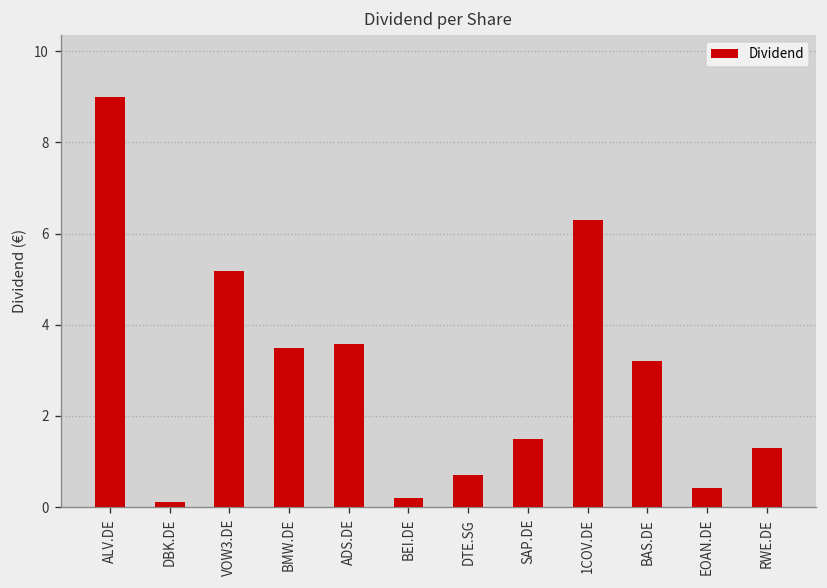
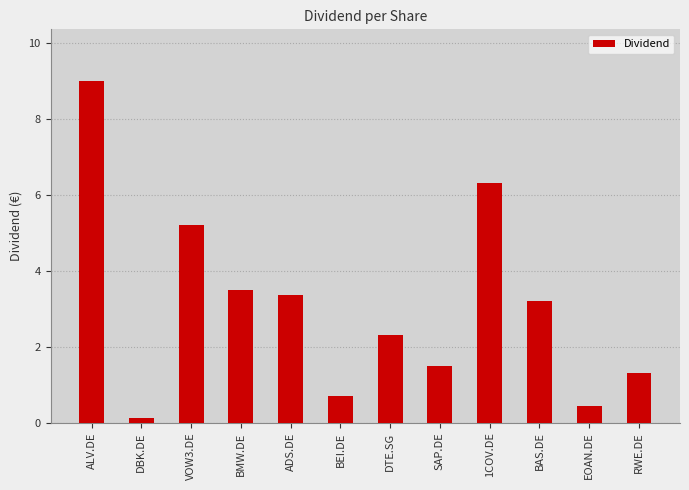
  {
    "ALV.DE": 9.0,
    "DBK.DE": 0.1,
    "VOW3.DE": 5.2,
    "BMW.DE": 3.5,
-   "ADS.DE": 3.6,
-   "BEI.DE": 0.2,
-   "DTE.SG": 0.7,
+   "ADS.DE": 3.4,
+   "BEI.DE": 0.7,
+   "DTE.SG": 2.3,
    "SAP.DE": 1.5,
    "1COV.DE": 6.3,
    "BAS.DE": 3.2,
    "EOAN.DE": 0.4,
    "RWE.DE": 1.3
  }
